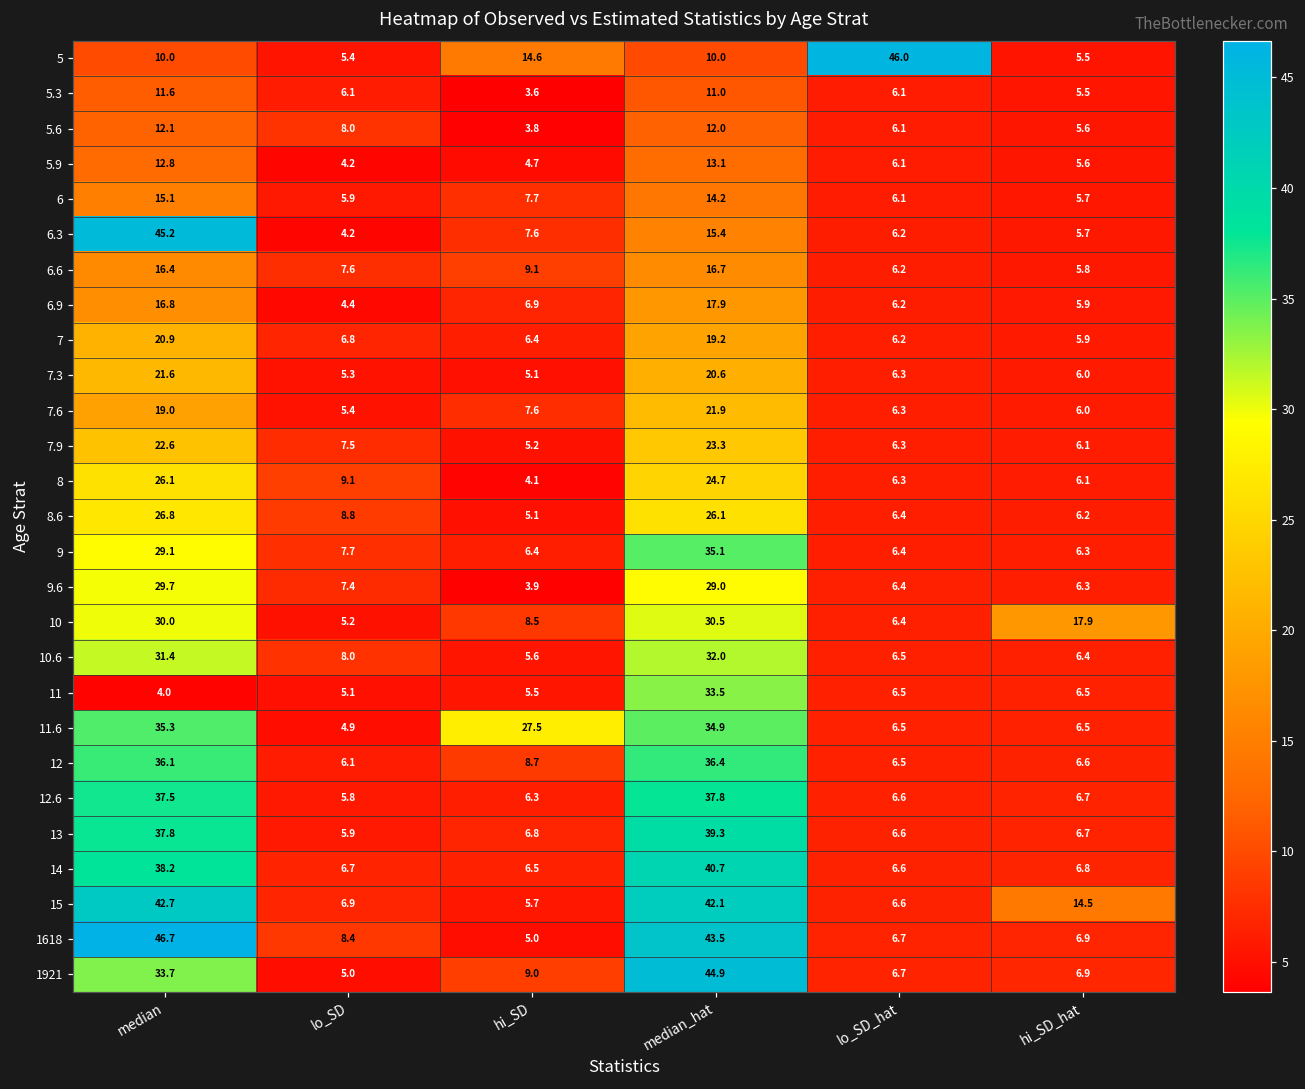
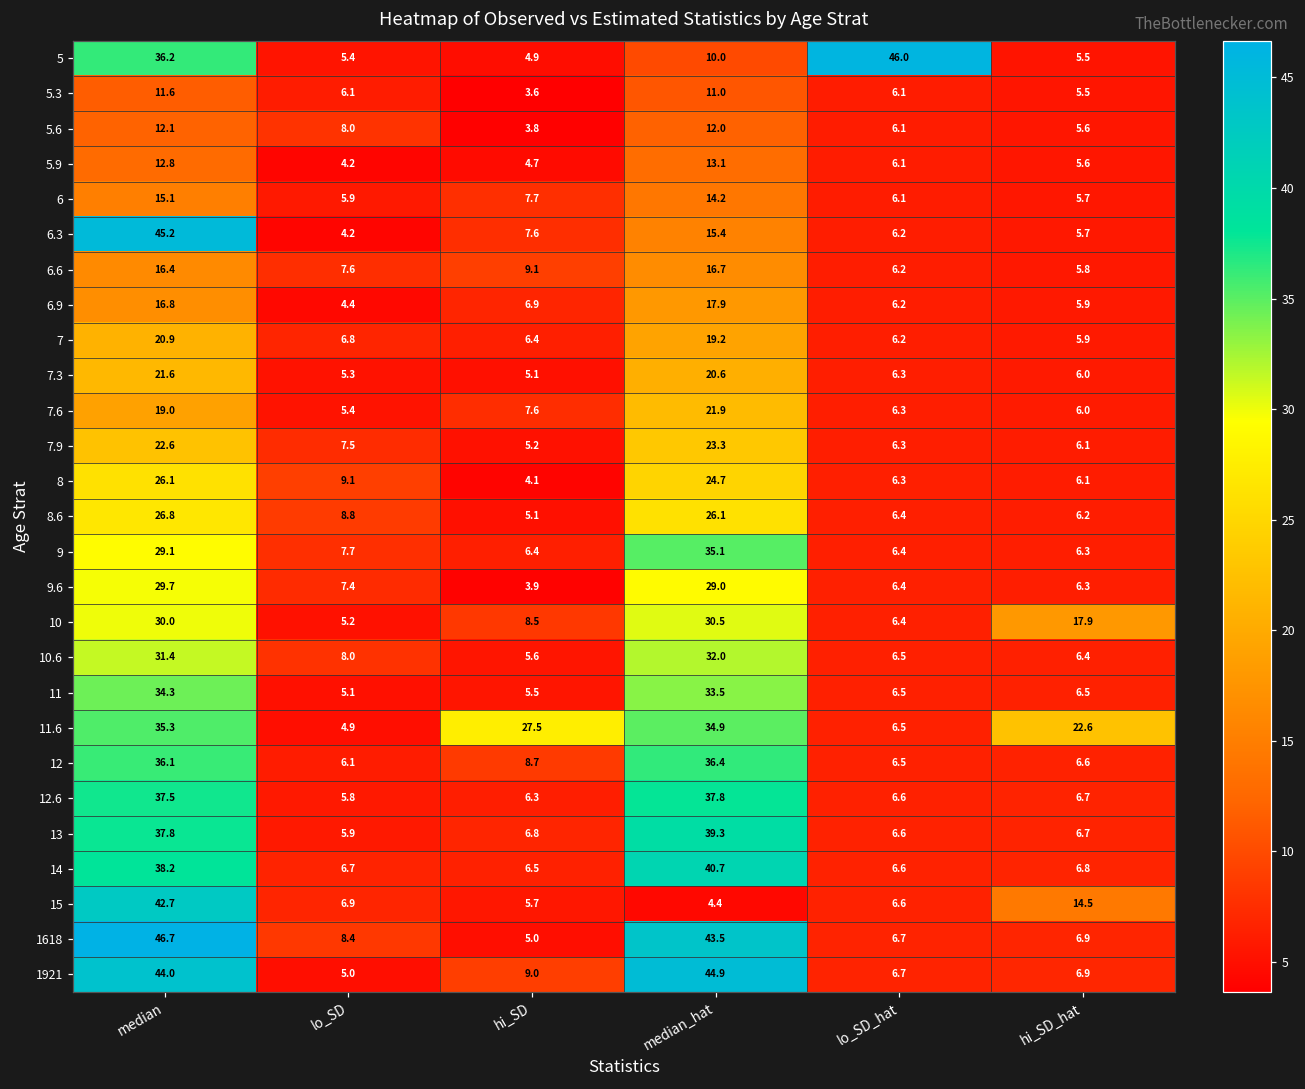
  {
    "5": {
-     "median": 10.0,
+     "median": 36.2,
      "lo_SD": 5.4,
-     "hi_SD": 14.6,
+     "hi_SD": 4.9,
      "median_hat": 10.0,
      "lo_SD_hat": 46.0,
      "hi_SD_hat": 5.5
    },
    "5.3": {
      "median": 11.6,
      "lo_SD": 6.1,
      "hi_SD": 3.6,
      "median_hat": 11.0,
      "lo_SD_hat": 6.1,
      "hi_SD_hat": 5.5
    },
    "5.6": {
      "median": 12.1,
      "lo_SD": 8.0,
      "hi_SD": 3.8,
      "median_hat": 12.0,
      "lo_SD_hat": 6.1,
      "hi_SD_hat": 5.6
    },
    "5.9": {
      "median": 12.8,
      "lo_SD": 4.2,
      "hi_SD": 4.7,
      "median_hat": 13.1,
      "lo_SD_hat": 6.1,
      "hi_SD_hat": 5.6
    },
    "6": {
      "median": 15.1,
      "lo_SD": 5.9,
      "hi_SD": 7.7,
      "median_hat": 14.2,
      "lo_SD_hat": 6.1,
      "hi_SD_hat": 5.7
    },
    "6.3": {
      "median": 45.2,
      "lo_SD": 4.2,
      "hi_SD": 7.6,
      "median_hat": 15.4,
      "lo_SD_hat": 6.2,
      "hi_SD_hat": 5.7
    },
    "6.6": {
      "median": 16.4,
      "lo_SD": 7.6,
      "hi_SD": 9.1,
      "median_hat": 16.7,
      "lo_SD_hat": 6.2,
      "hi_SD_hat": 5.8
    },
    "6.9": {
      "median": 16.8,
      "lo_SD": 4.4,
      "hi_SD": 6.9,
      "median_hat": 17.9,
      "lo_SD_hat": 6.2,
      "hi_SD_hat": 5.9
    },
    "7": {
      "median": 20.9,
      "lo_SD": 6.8,
      "hi_SD": 6.4,
      "median_hat": 19.2,
      "lo_SD_hat": 6.2,
      "hi_SD_hat": 5.9
    },
    "7.3": {
      "median": 21.6,
      "lo_SD": 5.3,
      "hi_SD": 5.1,
      "median_hat": 20.6,
      "lo_SD_hat": 6.3,
      "hi_SD_hat": 6.0
    },
    "7.6": {
      "median": 19.0,
      "lo_SD": 5.4,
      "hi_SD": 7.6,
      "median_hat": 21.9,
      "lo_SD_hat": 6.3,
      "hi_SD_hat": 6.0
    },
    "7.9": {
      "median": 22.6,
      "lo_SD": 7.5,
      "hi_SD": 5.2,
      "median_hat": 23.3,
      "lo_SD_hat": 6.3,
      "hi_SD_hat": 6.1
    },
    "8": {
      "median": 26.1,
      "lo_SD": 9.1,
      "hi_SD": 4.1,
      "median_hat": 24.7,
      "lo_SD_hat": 6.3,
      "hi_SD_hat": 6.1
    },
    "8.6": {
      "median": 26.8,
      "lo_SD": 8.8,
      "hi_SD": 5.1,
      "median_hat": 26.1,
      "lo_SD_hat": 6.4,
      "hi_SD_hat": 6.2
    },
    "9": {
      "median": 29.1,
      "lo_SD": 7.7,
      "hi_SD": 6.4,
      "median_hat": 35.1,
      "lo_SD_hat": 6.4,
      "hi_SD_hat": 6.3
    },
    "9.6": {
      "median": 29.7,
      "lo_SD": 7.4,
      "hi_SD": 3.9,
      "median_hat": 29.0,
      "lo_SD_hat": 6.4,
      "hi_SD_hat": 6.3
    },
    "10": {
      "median": 30.0,
      "lo_SD": 5.2,
      "hi_SD": 8.5,
      "median_hat": 30.5,
      "lo_SD_hat": 6.4,
      "hi_SD_hat": 17.9
    },
    "10.6": {
      "median": 31.4,
      "lo_SD": 8.0,
      "hi_SD": 5.6,
      "median_hat": 32.0,
      "lo_SD_hat": 6.5,
      "hi_SD_hat": 6.4
    },
    "11": {
-     "median": 4.0,
+     "median": 34.3,
      "lo_SD": 5.1,
      "hi_SD": 5.5,
      "median_hat": 33.5,
      "lo_SD_hat": 6.5,
      "hi_SD_hat": 6.5
    },
    "11.6": {
      "median": 35.3,
      "lo_SD": 4.9,
      "hi_SD": 27.5,
      "median_hat": 34.9,
      "lo_SD_hat": 6.5,
-     "hi_SD_hat": 6.5
+     "hi_SD_hat": 22.6
    },
    "12": {
      "median": 36.1,
      "lo_SD": 6.1,
      "hi_SD": 8.7,
      "median_hat": 36.4,
      "lo_SD_hat": 6.5,
      "hi_SD_hat": 6.6
    },
    "12.6": {
      "median": 37.5,
      "lo_SD": 5.8,
      "hi_SD": 6.3,
      "median_hat": 37.8,
      "lo_SD_hat": 6.6,
      "hi_SD_hat": 6.7
    },
    "13": {
      "median": 37.8,
      "lo_SD": 5.9,
      "hi_SD": 6.8,
      "median_hat": 39.3,
      "lo_SD_hat": 6.6,
      "hi_SD_hat": 6.7
    },
    "14": {
      "median": 38.2,
      "lo_SD": 6.7,
      "hi_SD": 6.5,
      "median_hat": 40.7,
      "lo_SD_hat": 6.6,
      "hi_SD_hat": 6.8
    },
    "15": {
      "median": 42.7,
      "lo_SD": 6.9,
      "hi_SD": 5.7,
-     "median_hat": 42.1,
+     "median_hat": 4.4,
      "lo_SD_hat": 6.6,
      "hi_SD_hat": 14.5
    },
    "1618": {
      "median": 46.7,
      "lo_SD": 8.4,
      "hi_SD": 5.0,
      "median_hat": 43.5,
      "lo_SD_hat": 6.7,
      "hi_SD_hat": 6.9
    },
    "1921": {
-     "median": 33.7,
+     "median": 44.0,
      "lo_SD": 5.0,
      "hi_SD": 9.0,
      "median_hat": 44.9,
      "lo_SD_hat": 6.7,
      "hi_SD_hat": 6.9
    }
  }
